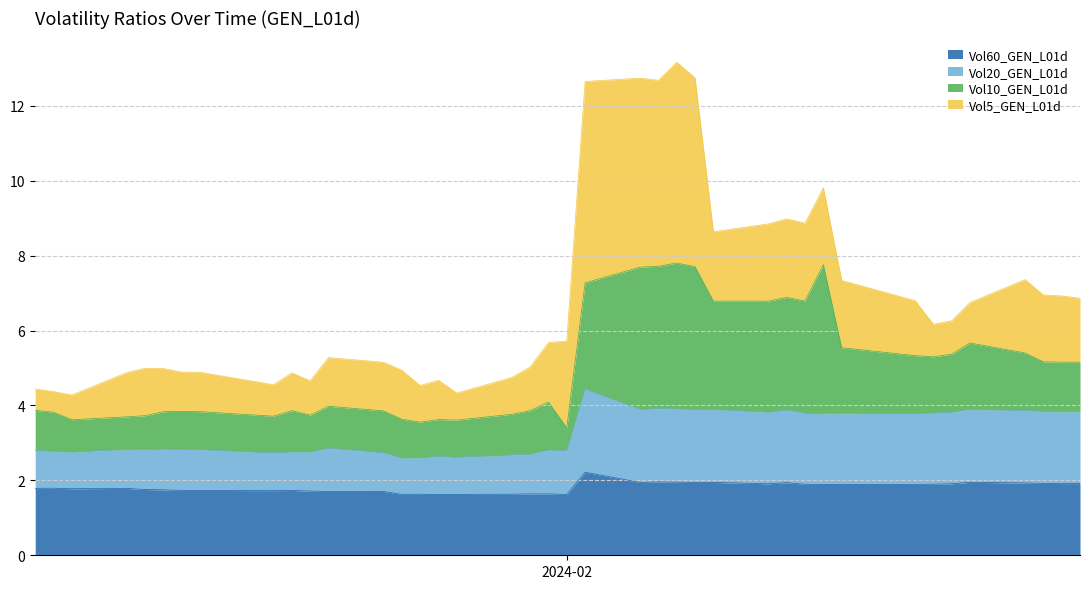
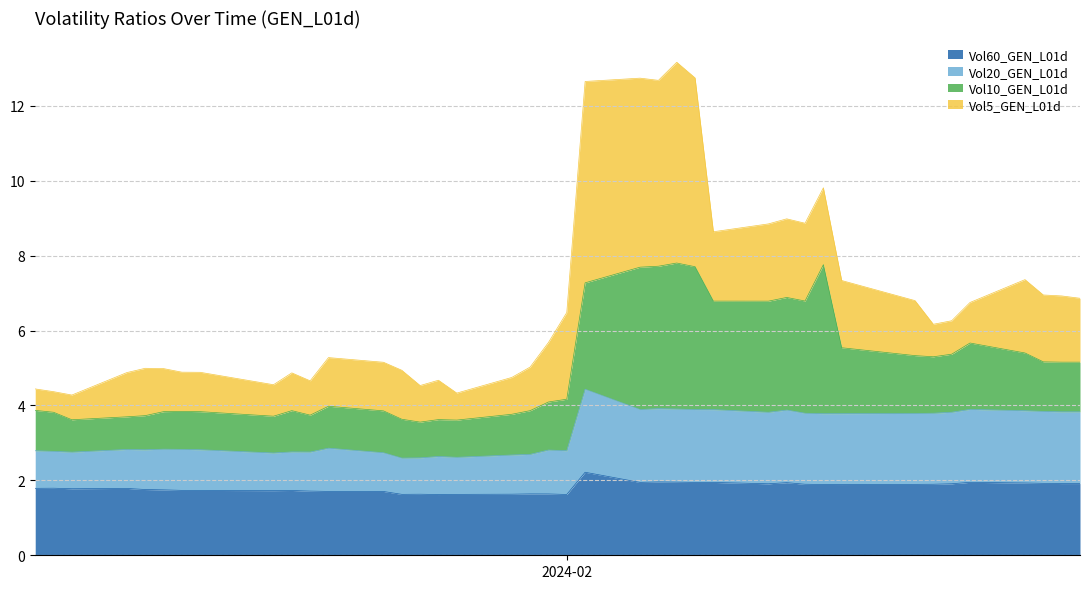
  {
    "Vol60_GEN_L01d": {
      "2024-02": 1.6
    },
    "Vol20_GEN_L01d": {
      "2024-02": 1.2
    },
    "Vol10_GEN_L01d": {
-     "2024-02": 0.6
+     "2024-02": 1.4
    },
    "Vol5_GEN_L01d": {
      "2024-02": 2.3
    }
  }
